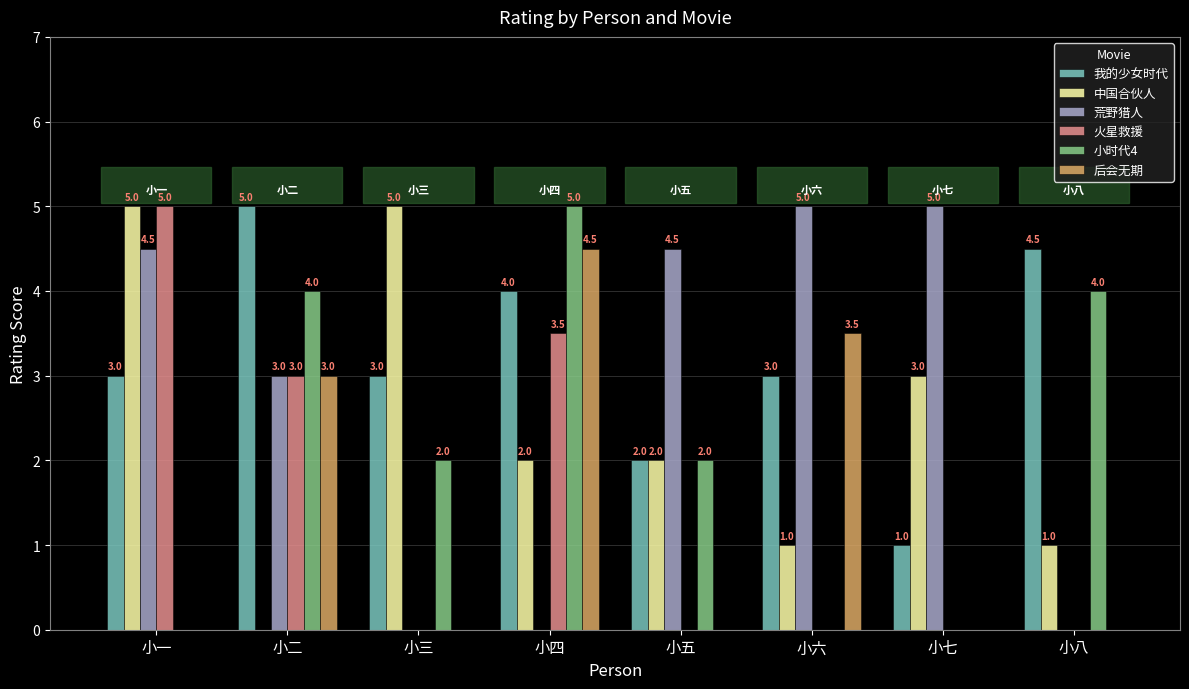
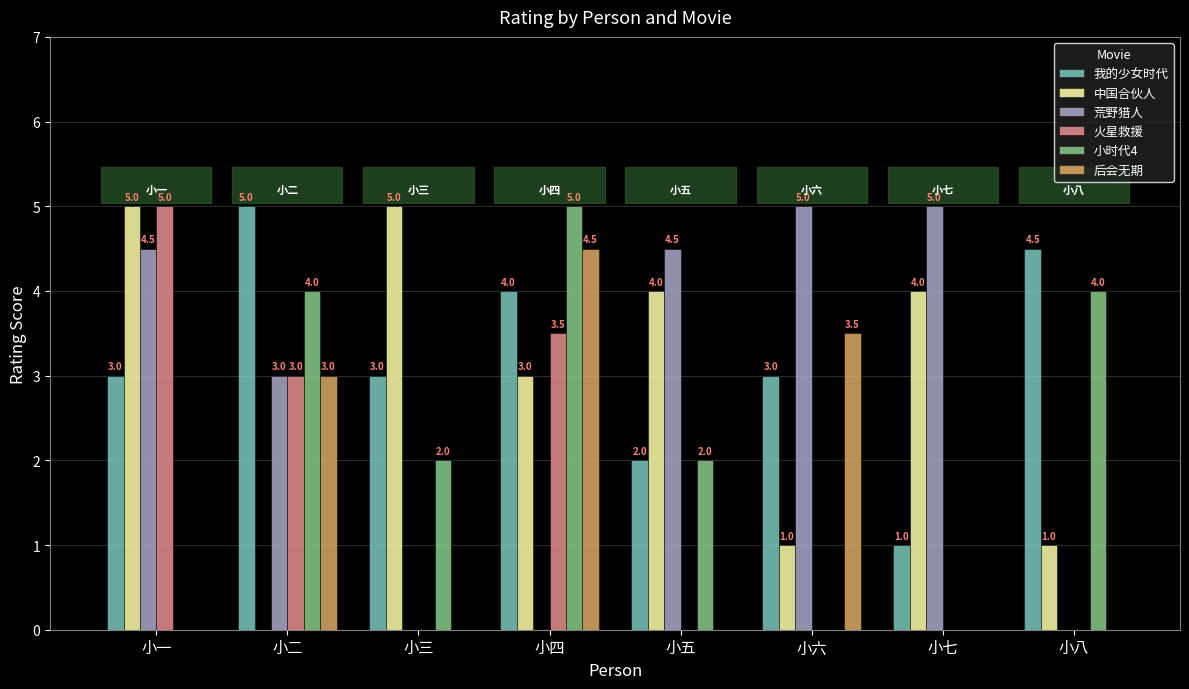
  {
    "中国合伙人": {
      "小一": 5.0,
      "小三": 5.0,
-     "小四": 2.0,
-     "小五": 2.0,
+     "小四": 3.0,
+     "小五": 4.0,
      "小六": 1.0,
-     "小七": 3.0,
+     "小七": 4.0,
      "小八": 1.0
    }
  }
